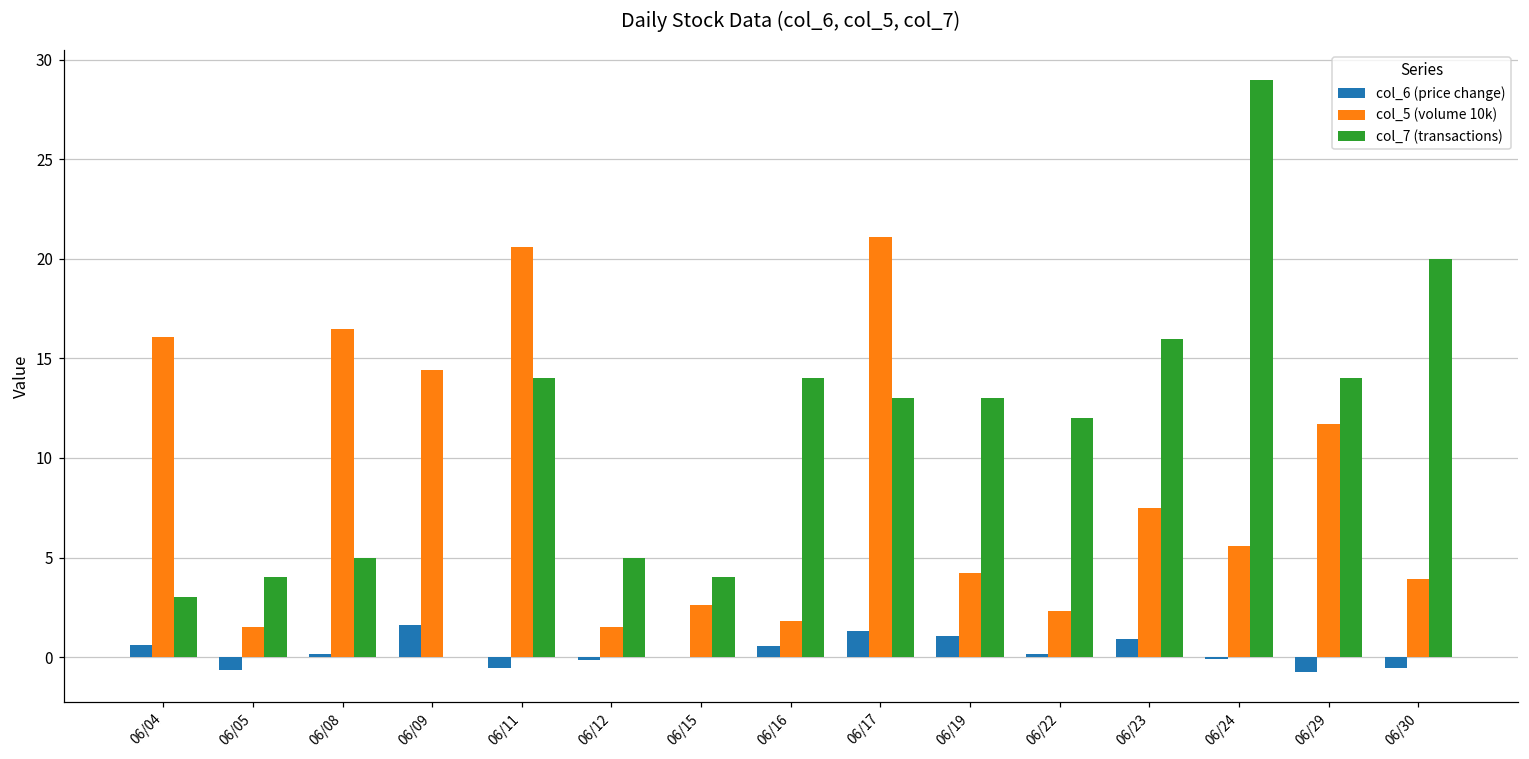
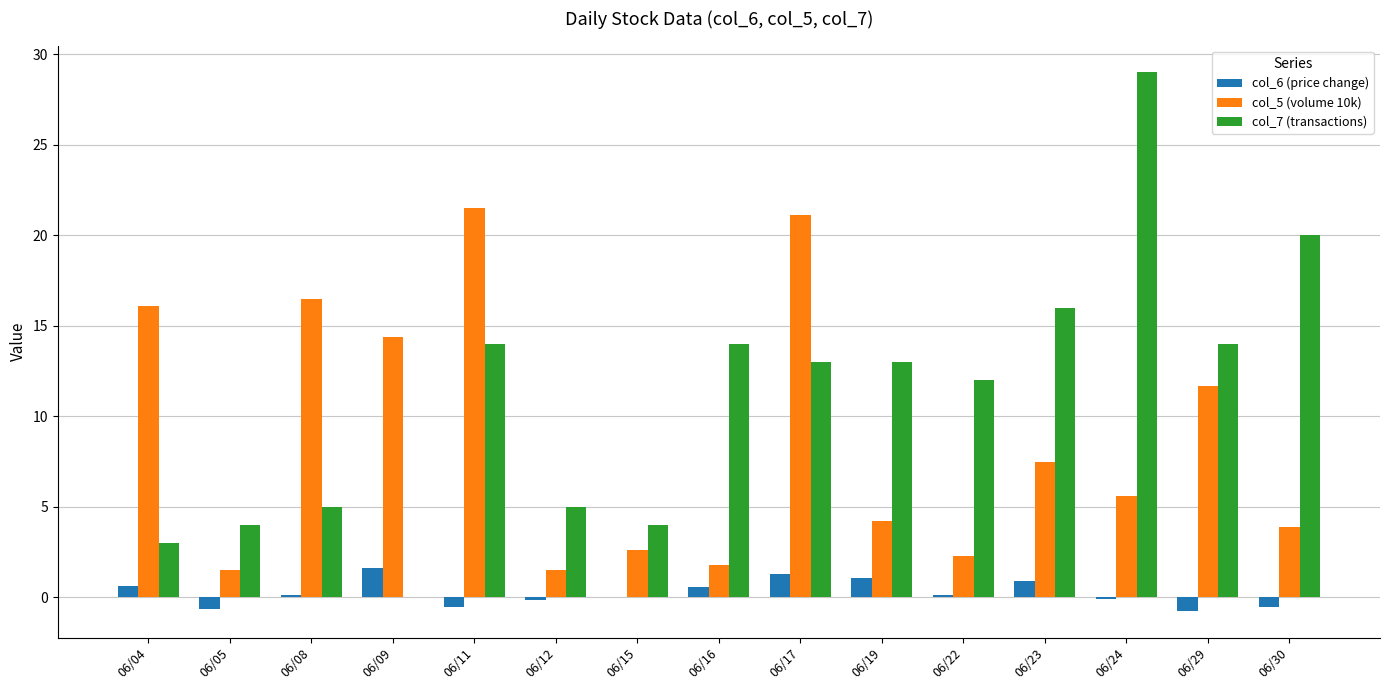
  {
    "col_6 (price change)": {
      "06/04": 0.6,
      "06/05": -0.7,
      "06/08": 0.2,
      "06/09": 1.6,
      "06/11": -0.6,
      "06/12": -0.2,
      "06/15": 0.0,
      "06/16": 0.6,
      "06/17": 1.3,
      "06/19": 1.1,
      "06/22": 0.2,
      "06/23": 0.9,
      "06/29": -0.8,
      "06/30": -0.5
    },
    "col_5 (volume 10k)": {
      "06/04": 16.1,
      "06/05": 1.5,
      "06/08": 16.5,
      "06/09": 14.4,
-     "06/11": 20.6,
+     "06/11": 21.5,
      "06/12": 1.5,
      "06/15": 2.6,
      "06/16": 1.8,
      "06/17": 21.1,
      "06/19": 4.2,
      "06/22": 2.3,
      "06/23": 7.5,
      "06/24": 5.6,
      "06/29": 11.7,
      "06/30": 3.9
    },
    "col_7 (transactions)": {
      "06/04": 3.0,
      "06/05": 4.0,
      "06/08": 5.0,
      "06/09": 0.0,
      "06/11": 14.0,
      "06/12": 5.0,
      "06/15": 4.0,
      "06/16": 14.0,
      "06/17": 13.0,
      "06/19": 13.0,
      "06/22": 12.0,
      "06/23": 16.0,
      "06/24": 29.0,
      "06/29": 14.0,
      "06/30": 20.0
    }
  }
